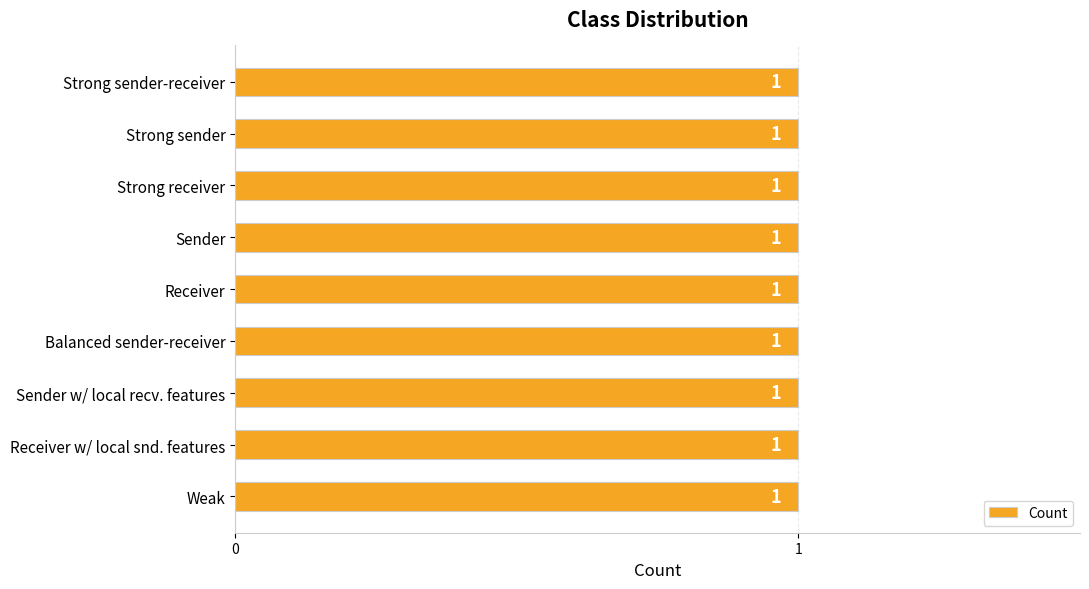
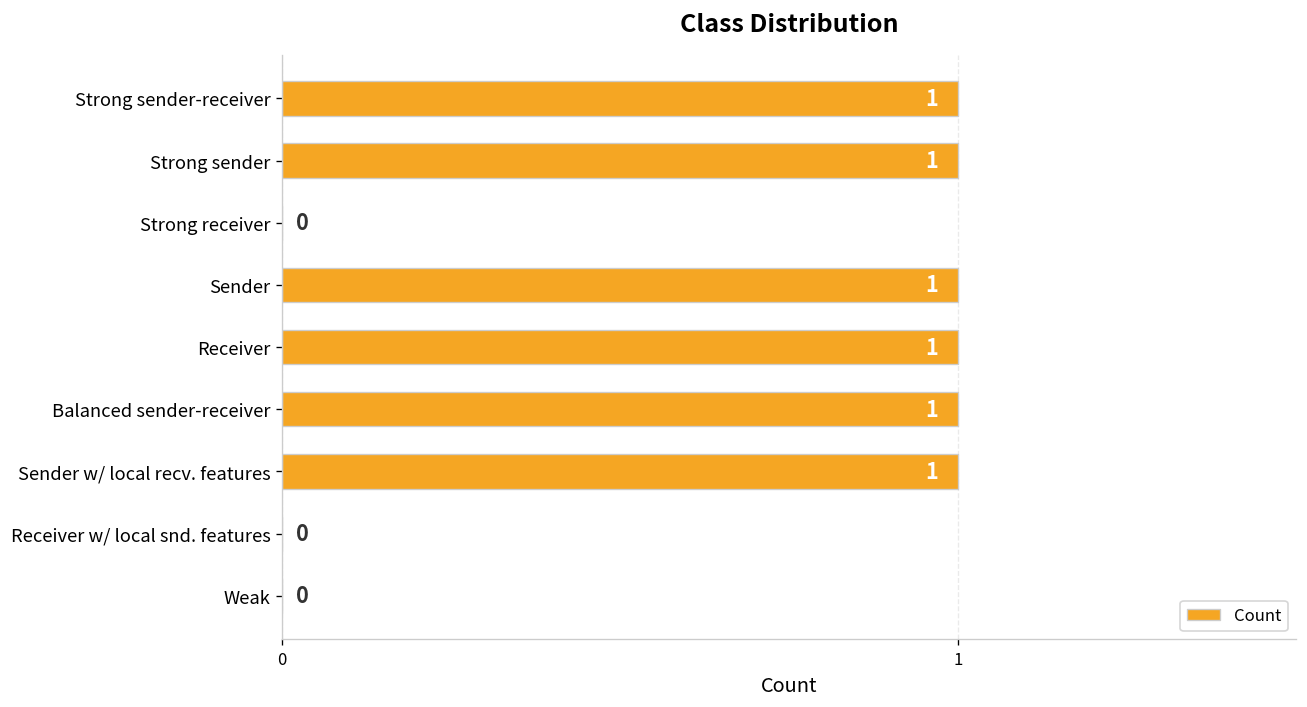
  {
    "Strong sender-receiver": 1,
    "Strong sender": 1,
-   "Strong receiver": 1,
+   "Strong receiver": 0,
    "Sender": 1,
    "Receiver": 1,
    "Balanced sender-receiver": 1,
    "Sender w/ local recv. features": 1,
-   "Receiver w/ local snd. features": 1,
-   "Weak": 1
+   "Receiver w/ local snd. features": 0,
+   "Weak": 0
  }
